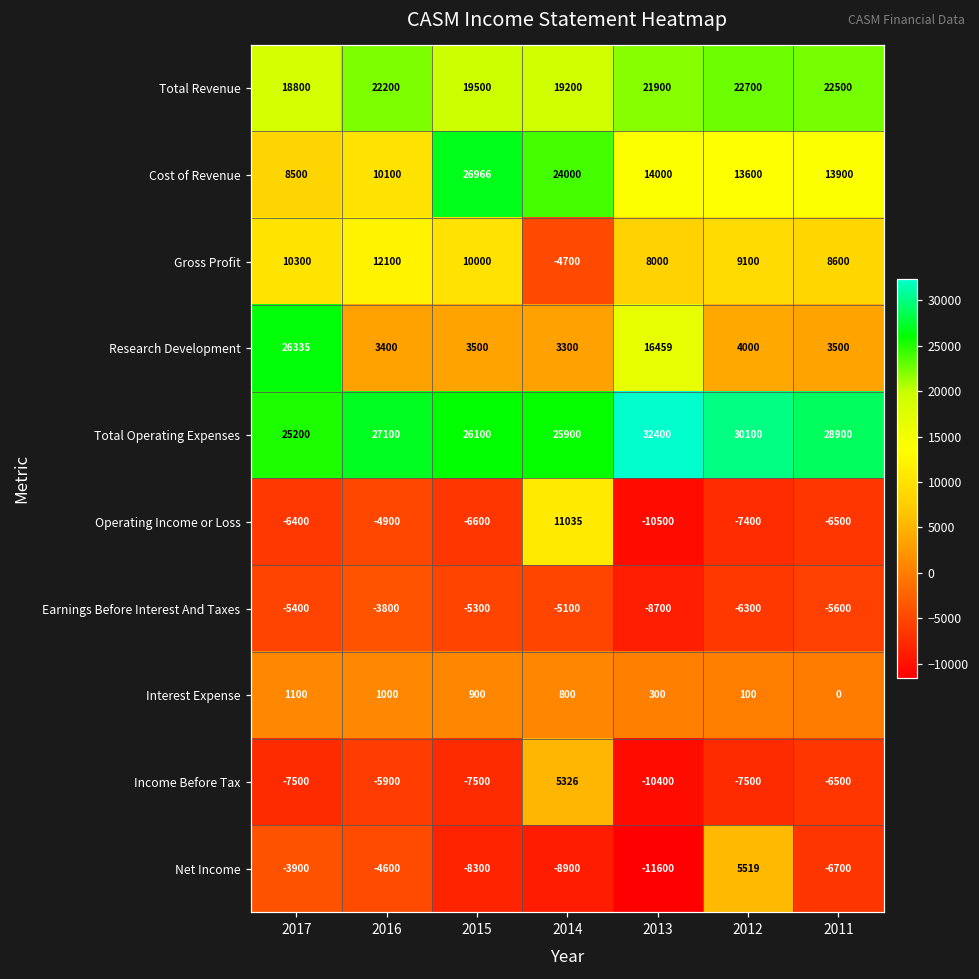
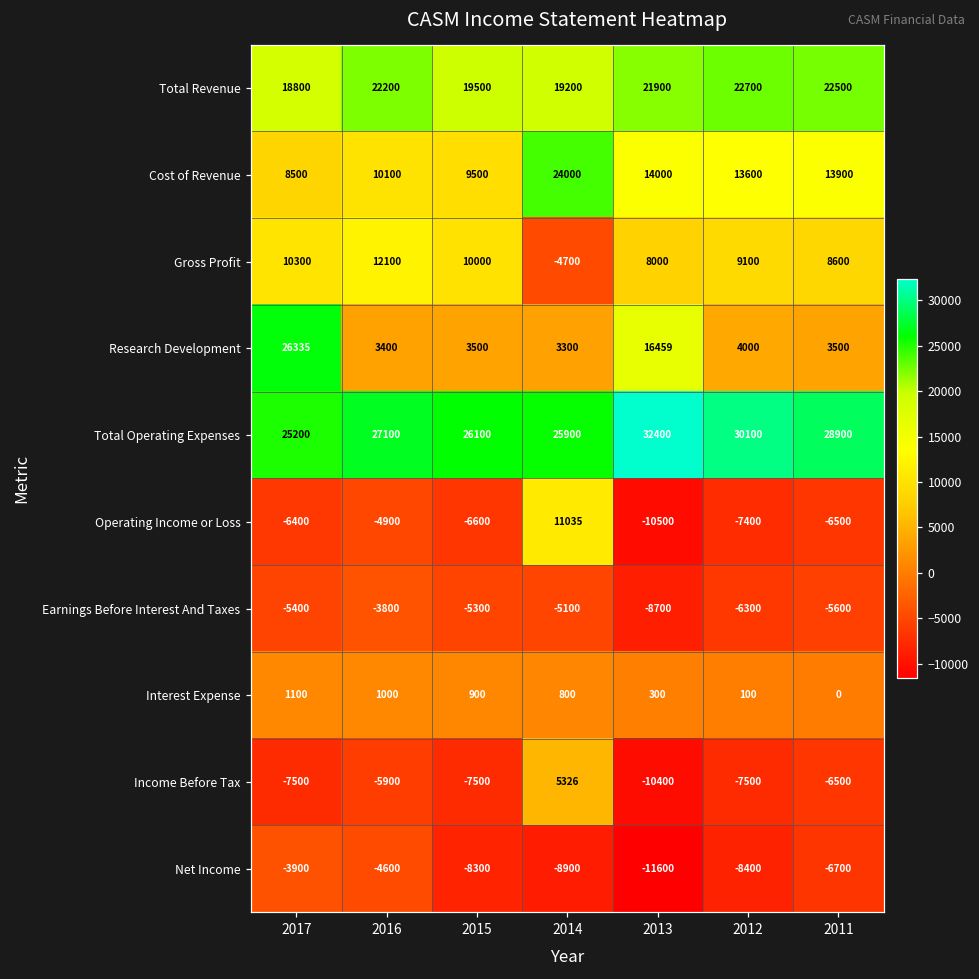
  {
    "Total Revenue": {
      "2017": 18800,
      "2016": 22200,
      "2015": 19500,
      "2014": 19200,
      "2013": 21900,
      "2012": 22700,
      "2011": 22500
    },
    "Cost of Revenue": {
      "2017": 8500,
      "2016": 10100,
-     "2015": 26966,
+     "2015": 9500,
      "2014": 24000,
      "2013": 14000,
      "2012": 13600,
      "2011": 13900
    },
    "Gross Profit": {
      "2017": 10300,
      "2016": 12100,
      "2015": 10000,
      "2014": -4700,
      "2013": 8000,
      "2012": 9100,
      "2011": 8600
    },
    "Research Development": {
      "2017": 26335,
      "2016": 3400,
      "2015": 3500,
      "2014": 3300,
      "2013": 16459,
      "2012": 4000,
      "2011": 3500
    },
    "Total Operating Expenses": {
      "2017": 25200,
      "2016": 27100,
      "2015": 26100,
      "2014": 25900,
      "2013": 32400,
      "2012": 30100,
      "2011": 28900
    },
    "Operating Income or Loss": {
      "2017": -6400,
      "2016": -4900,
      "2015": -6600,
      "2014": 11035,
      "2013": -10500,
      "2012": -7400,
      "2011": -6500
    },
    "Earnings Before Interest And Taxes": {
      "2017": -5400,
      "2016": -3800,
      "2015": -5300,
      "2014": -5100,
      "2013": -8700,
      "2012": -6300,
      "2011": -5600
    },
    "Interest Expense": {
      "2017": 1100,
      "2016": 1000,
      "2015": 900,
      "2014": 800,
      "2013": 300,
      "2012": 100,
      "2011": 0
    },
    "Income Before Tax": {
      "2017": -7500,
      "2016": -5900,
      "2015": -7500,
      "2014": 5326,
      "2013": -10400,
      "2012": -7500,
      "2011": -6500
    },
    "Net Income": {
      "2017": -3900,
      "2016": -4600,
      "2015": -8300,
      "2014": -8900,
      "2013": -11600,
-     "2012": 5519,
+     "2012": -8400,
      "2011": -6700
    }
  }
